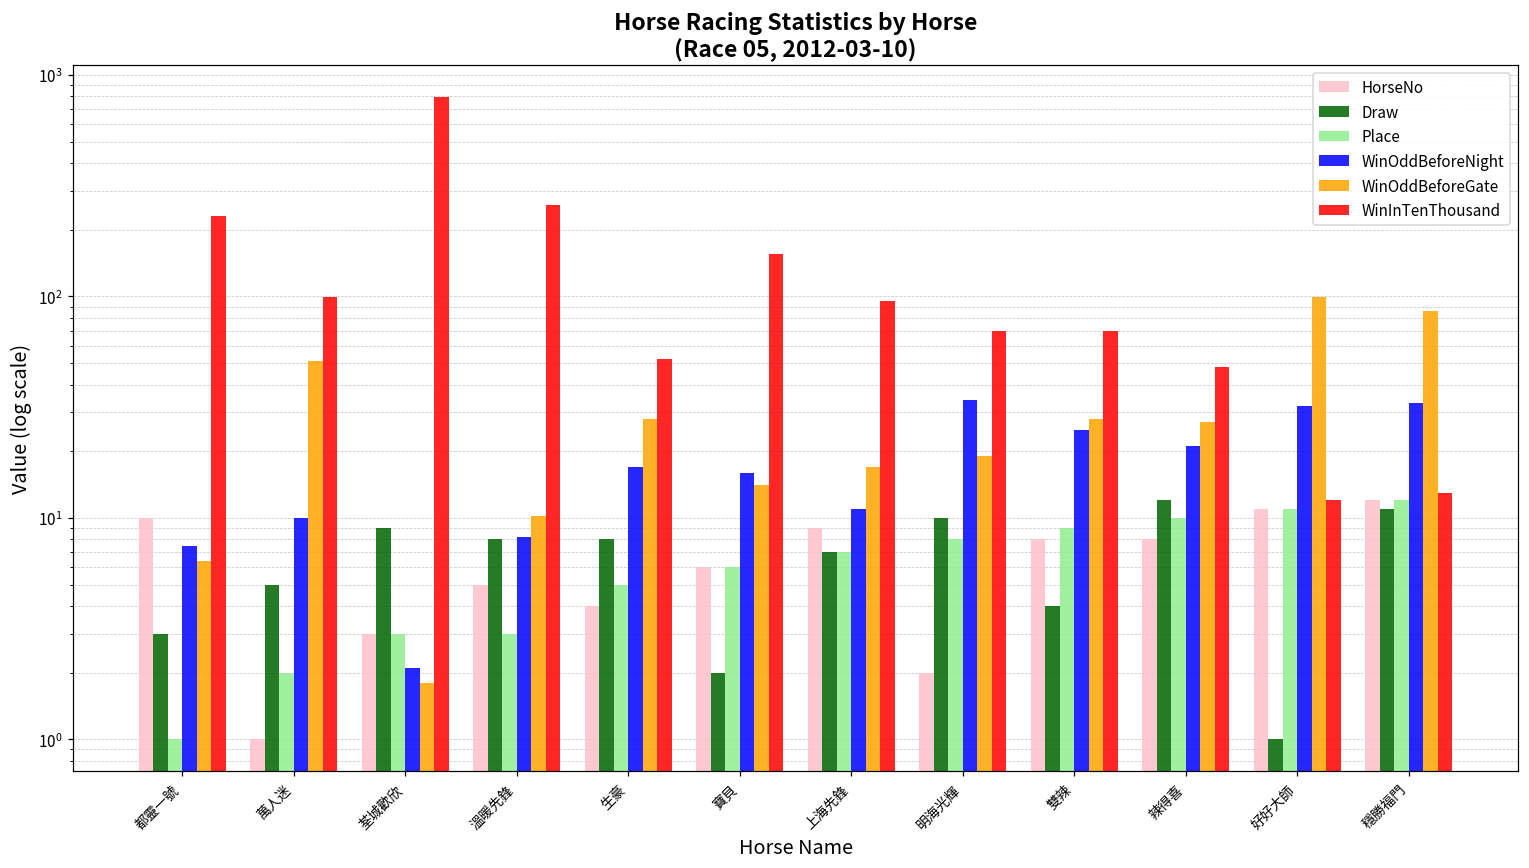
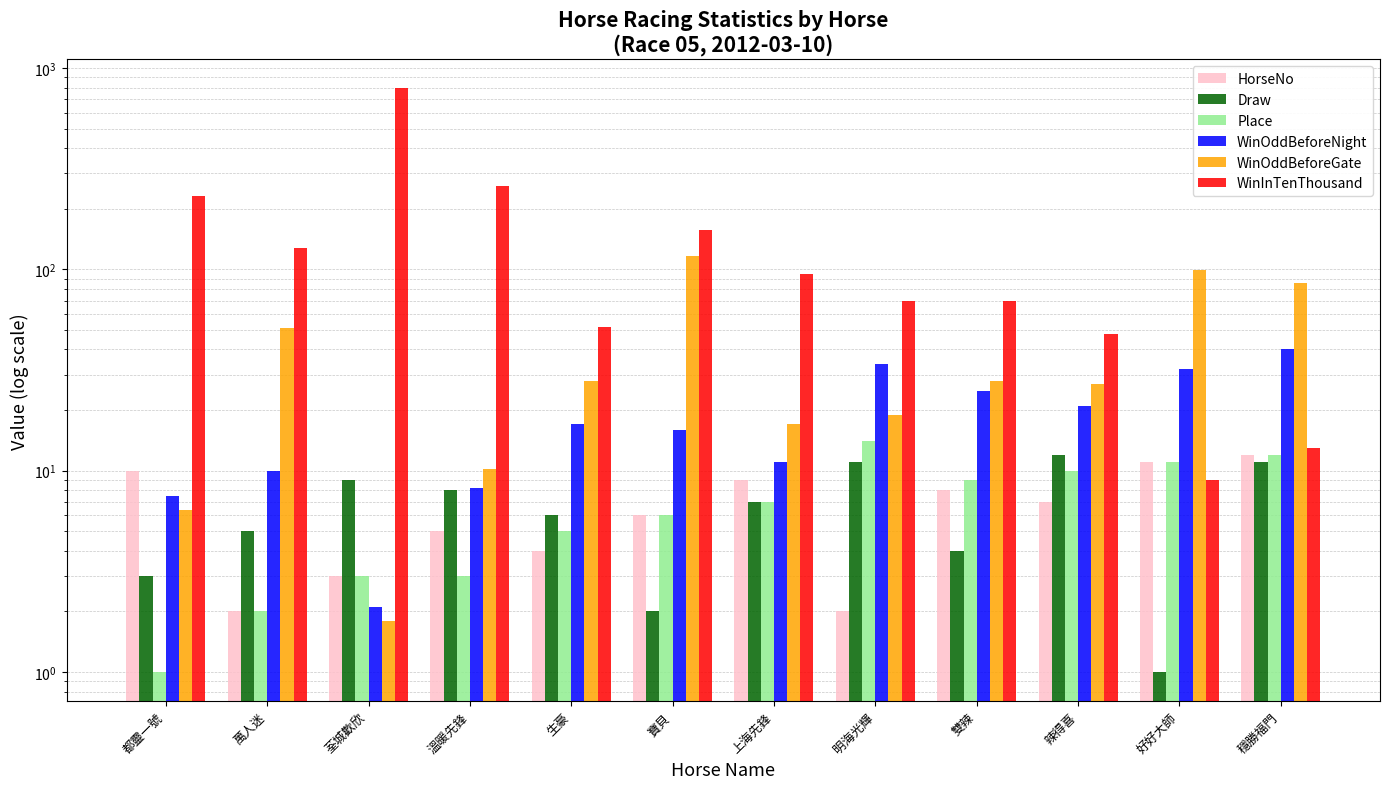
  {
    "HorseNo": {
      "都靈一號": 10,
-     "萬人迷": 1,
+     "萬人迷": 2,
      "荃城歡欣": 3,
      "溫暖先鋒": 5,
      "生豪": 4,
      "寶貝": 6,
      "上海先鋒": 9,
      "明海光輝": 2,
      "雙辣": 8,
-     "辣得喜": 8,
+     "辣得喜": 7,
      "好好大師": 11,
      "穩勝福門": 12
    },
    "Draw": {
      "都靈一號": 3,
      "萬人迷": 5,
      "荃城歡欣": 9,
      "溫暖先鋒": 8,
-     "生豪": 8,
+     "生豪": 6,
      "寶貝": 2,
      "上海先鋒": 7,
-     "明海光輝": 10,
+     "明海光輝": 11,
      "雙辣": 4,
      "辣得喜": 12,
      "好好大師": 1,
      "穩勝福門": 11
    },
    "Place": {
      "都靈一號": 1,
      "萬人迷": 2,
      "荃城歡欣": 3,
      "溫暖先鋒": 3,
      "生豪": 5,
      "寶貝": 6,
      "上海先鋒": 7,
-     "明海光輝": 8,
+     "明海光輝": 14,
      "雙辣": 9,
      "辣得喜": 10,
      "好好大師": 11,
      "穩勝福門": 12
    },
    "WinOddBeforeNight": {
      "都靈一號": 7.5,
      "萬人迷": 10,
      "荃城歡欣": 2.1,
      "溫暖先鋒": 8,
      "生豪": 17,
      "寶貝": 16,
      "上海先鋒": 11,
      "明海光輝": 34,
      "雙辣": 25,
      "辣得喜": 21,
      "好好大師": 32,
-     "穩勝福門": 33
+     "穩勝福門": 40
    },
    "WinOddBeforeGate": {
      "都靈一號": 6.4,
      "萬人迷": 51,
      "荃城歡欣": 1.8,
      "溫暖先鋒": 10,
      "生豪": 28,
-     "寶貝": 14,
+     "寶貝": 120,
      "上海先鋒": 17,
      "明海光輝": 19,
      "雙辣": 28,
      "辣得喜": 27,
      "好好大師": 100,
      "穩勝福門": 86
    },
    "WinInTenThousand": {
      "都靈一號": 230,
-     "萬人迷": 100,
+     "萬人迷": 130,
      "荃城歡欣": 790,
      "溫暖先鋒": 260,
      "生豪": 52,
      "寶貝": 160,
      "上海先鋒": 100,
      "明海光輝": 70,
      "雙辣": 70,
      "辣得喜": 48,
-     "好好大師": 12,
+     "好好大師": 9,
      "穩勝福門": 13
    }
  }
